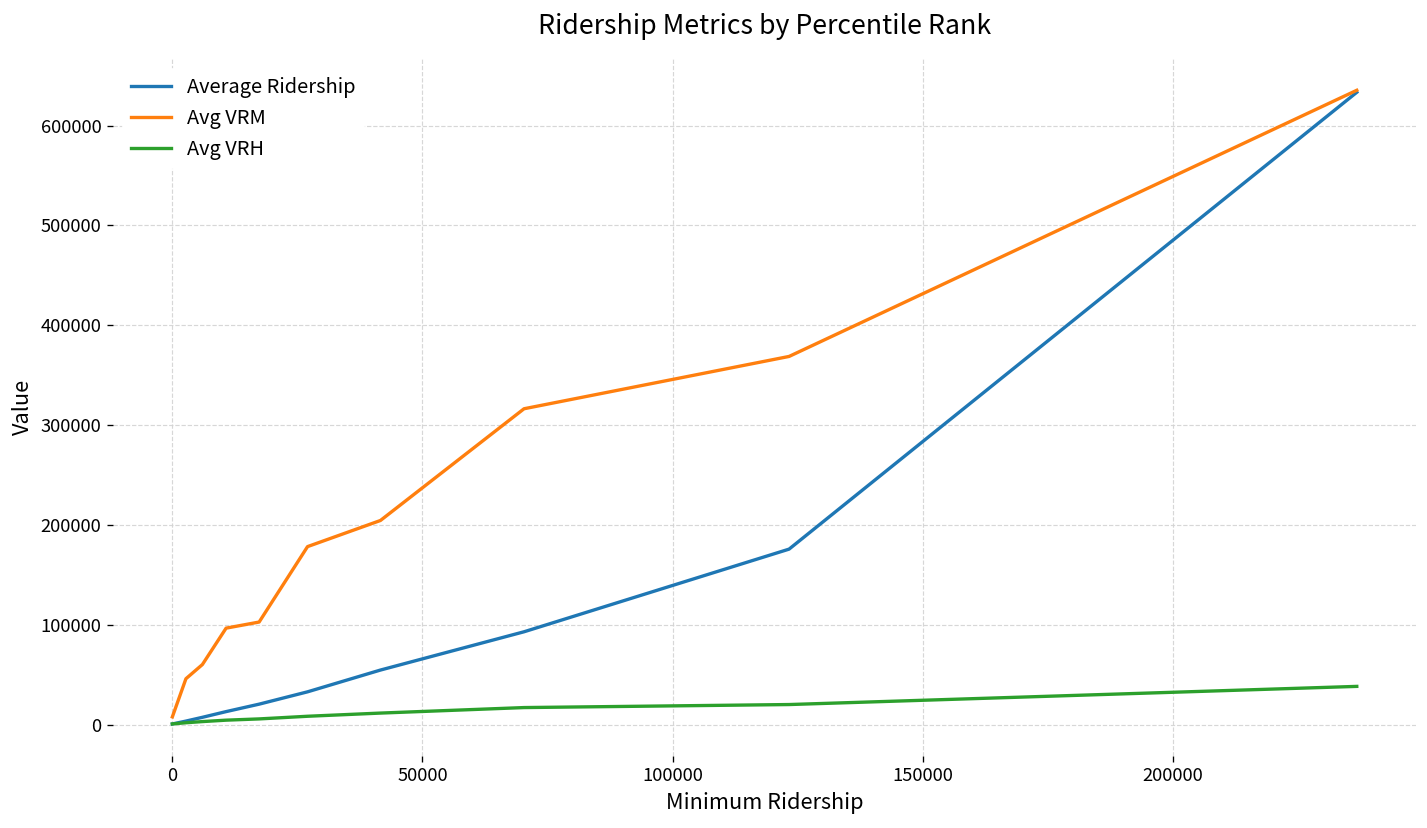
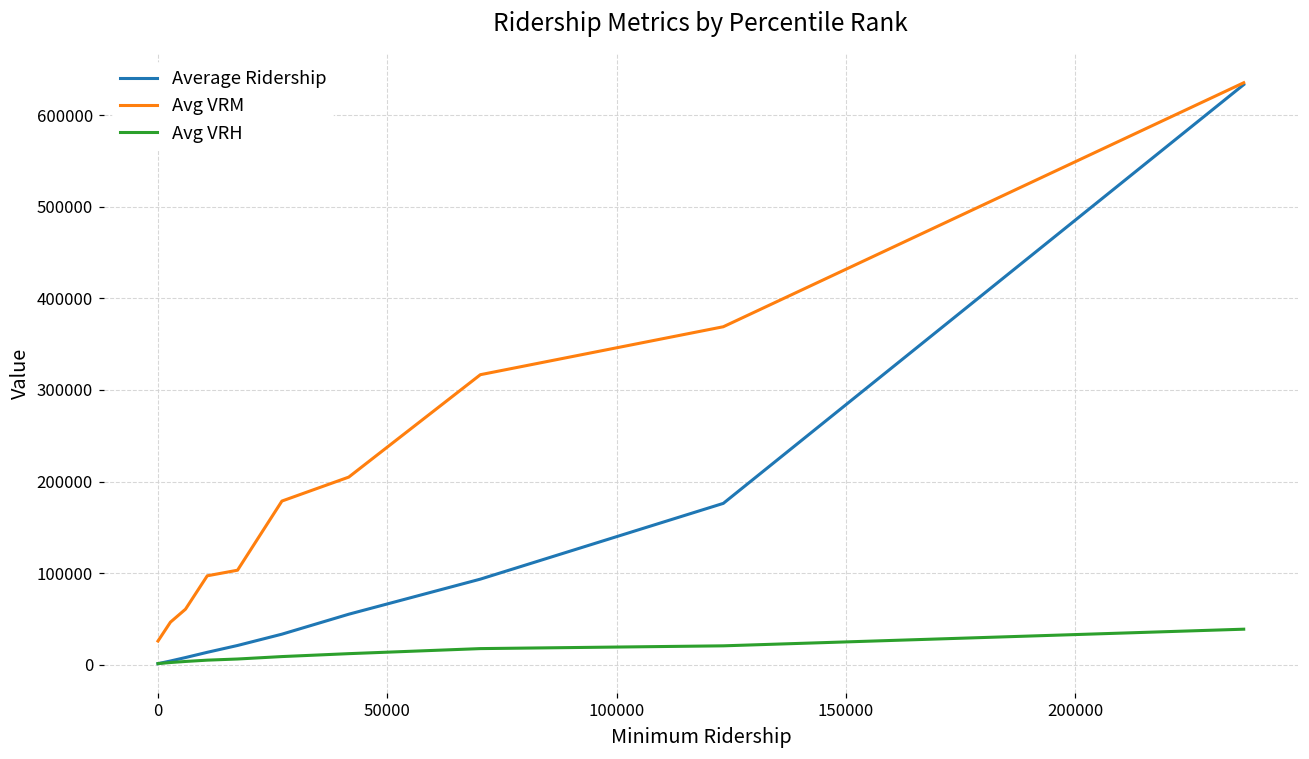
  {
    "Avg VRM": {
-     "0": 10000
+     "0": 30000
    }
  }
